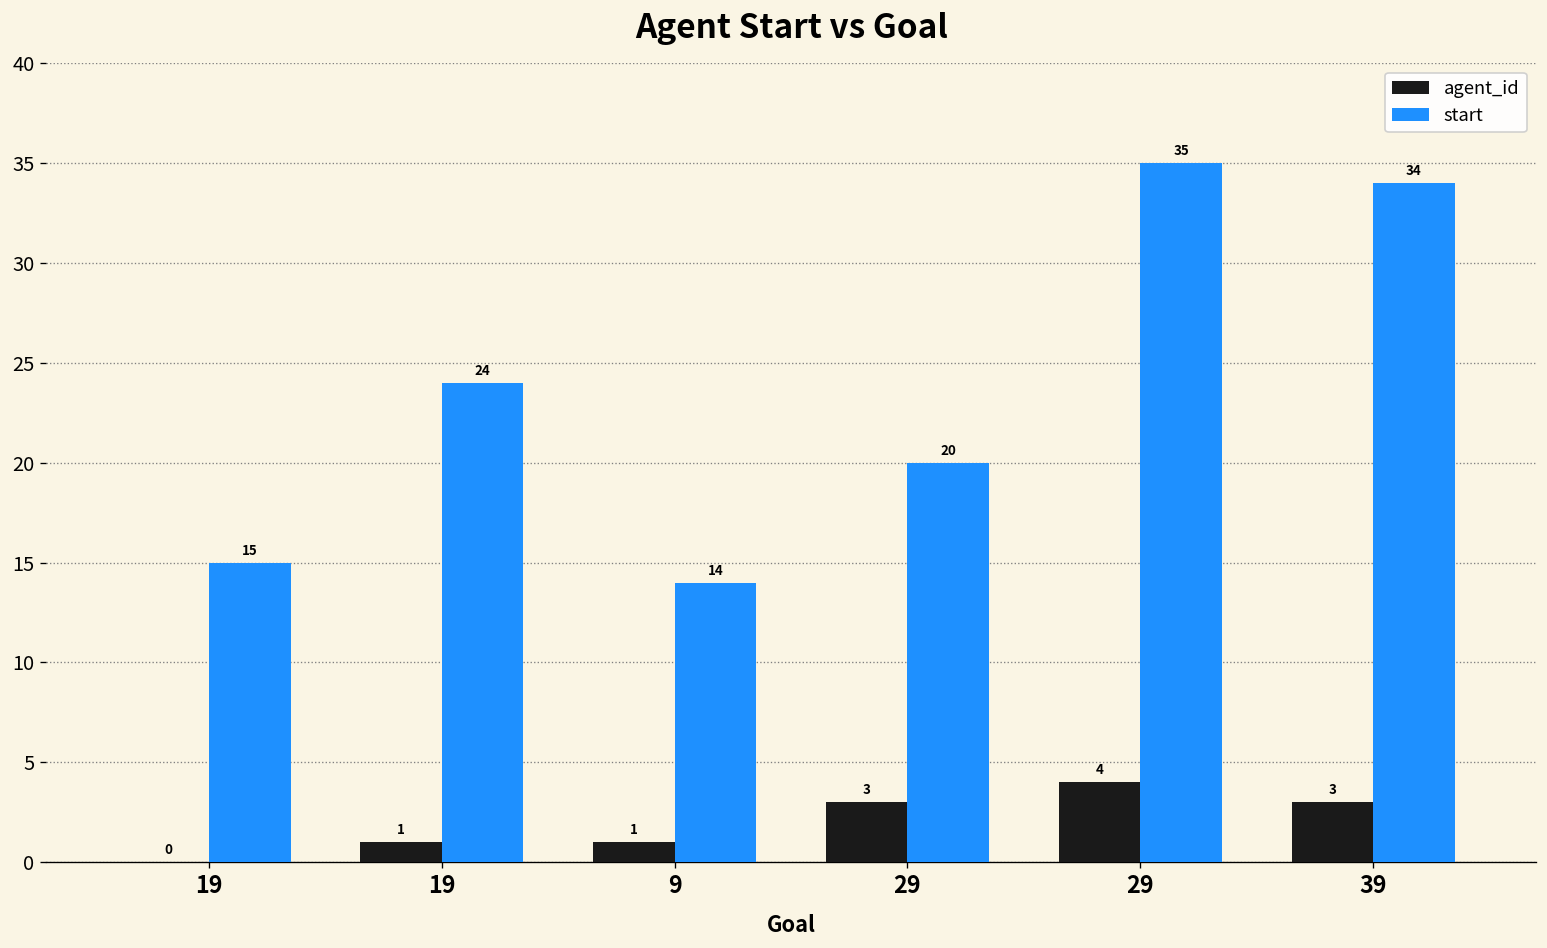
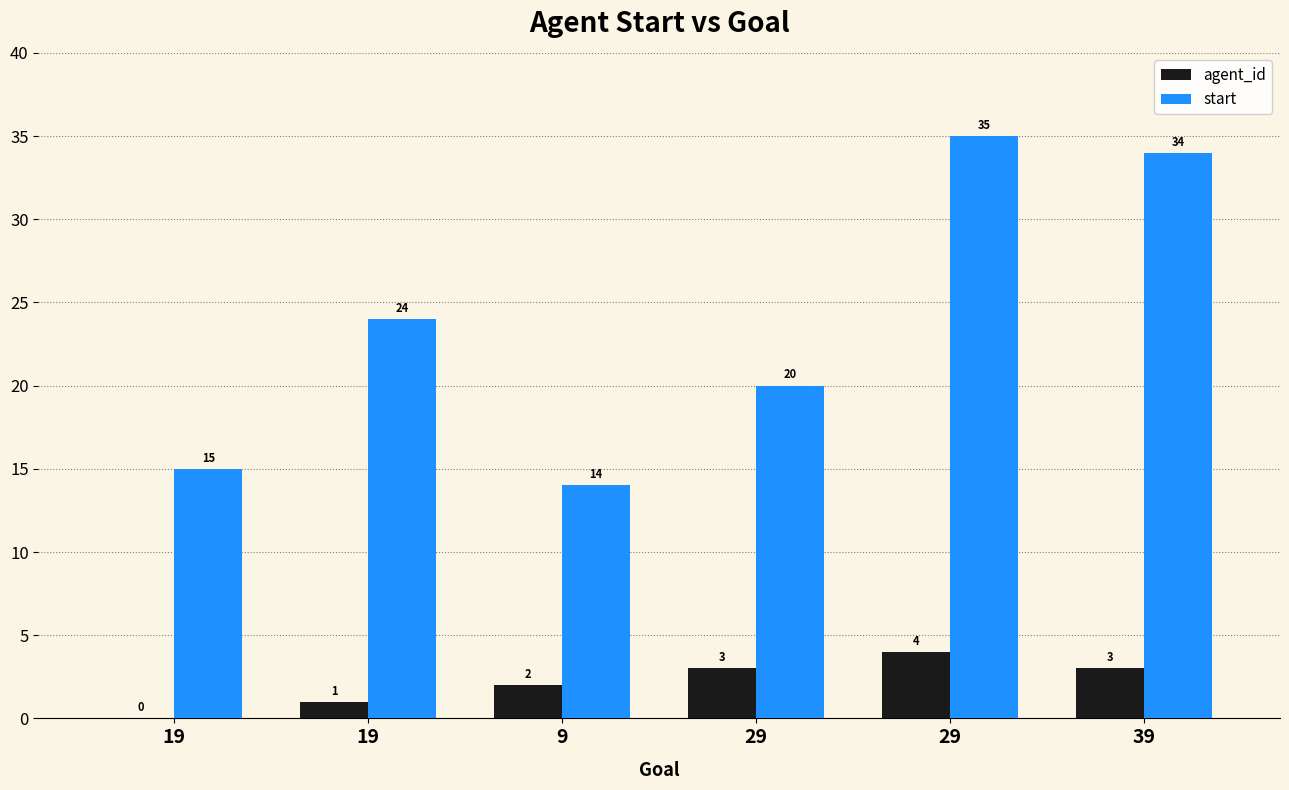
  {
    "agent_id": {
-     "9": 1,
+     "9": 2,
      "39": 3
    },
    "start": {
      "9": 14,
      "39": 34
    }
  }
